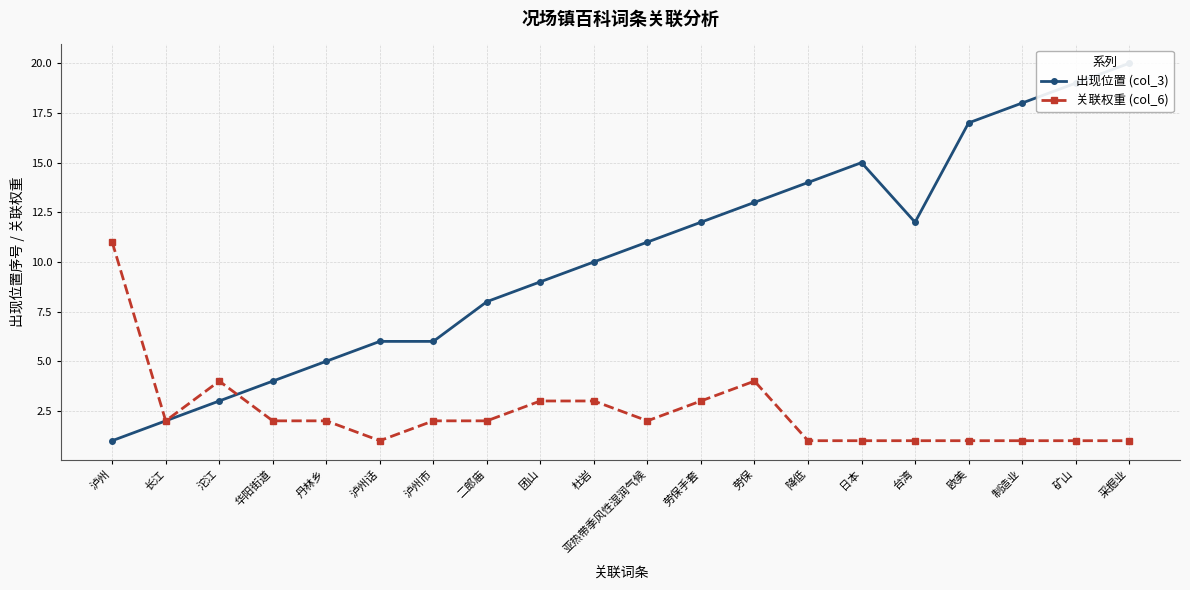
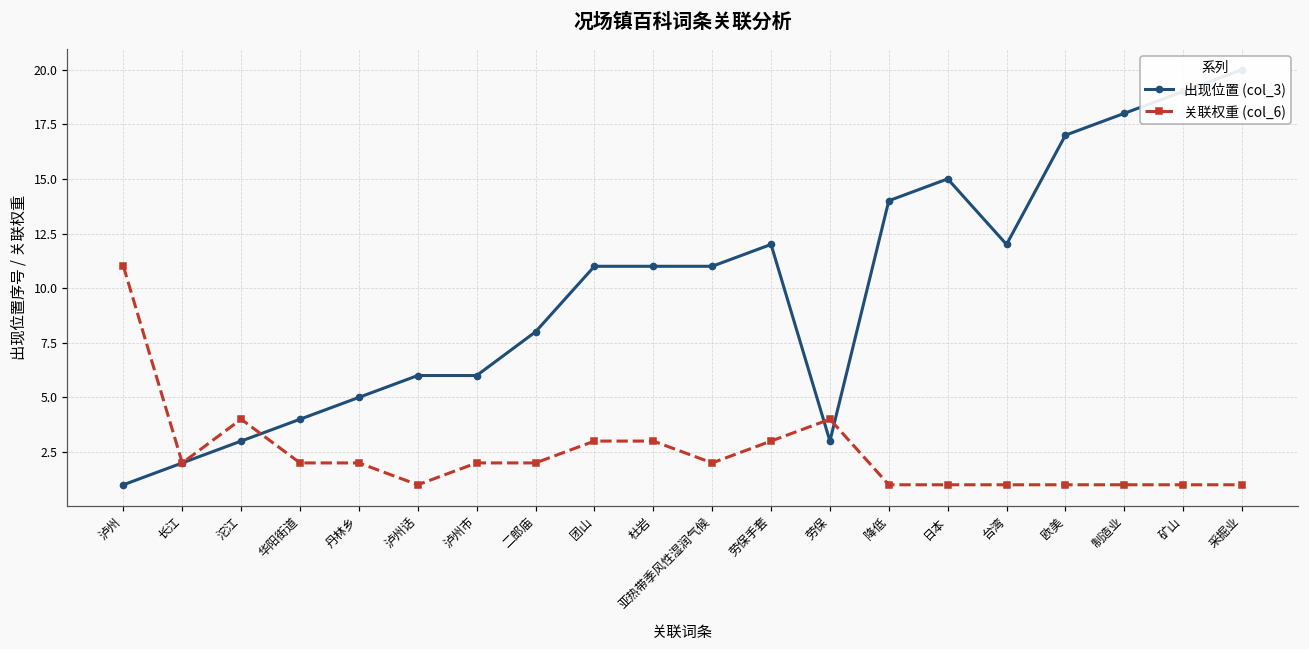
  {
    "出现位置 (col_3)": {
      "泸州": 1,
      "沱江": 3,
      "华阳街道": 4,
      "丹林乡": 5,
      "泸州话": 6,
      "泸州市": 6,
      "二郎庙": 8,
-     "团山": 9,
-     "杜岩": 10,
+     "团山": 11,
+     "杜岩": 11,
      "亚热带季风性湿润气候": 11,
      "劳保手套": 12,
-     "劳保": 13,
+     "劳保": 3,
      "降低": 14,
      "日本": 15,
      "台湾": 12,
      "欧美": 17,
      "制造业": 18
    },
    "关联权重 (col_6)": {
      "泸州": 11,
      "沱江": 4,
      "华阳街道": 2,
      "丹林乡": 2,
      "泸州话": 1,
      "泸州市": 2,
      "二郎庙": 2,
      "团山": 3,
      "杜岩": 3,
      "亚热带季风性湿润气候": 2,
      "劳保手套": 3,
      "劳保": 4,
      "降低": 1,
      "日本": 1,
      "台湾": 1,
      "欧美": 1,
      "制造业": 1,
      "矿山": 1,
      "采掘业": 1
    }
  }
